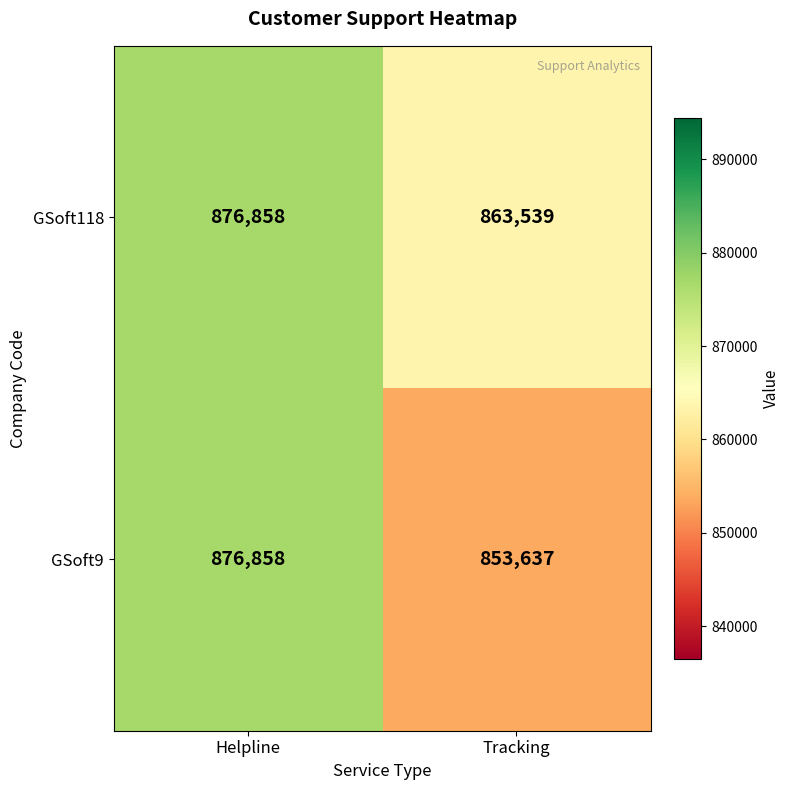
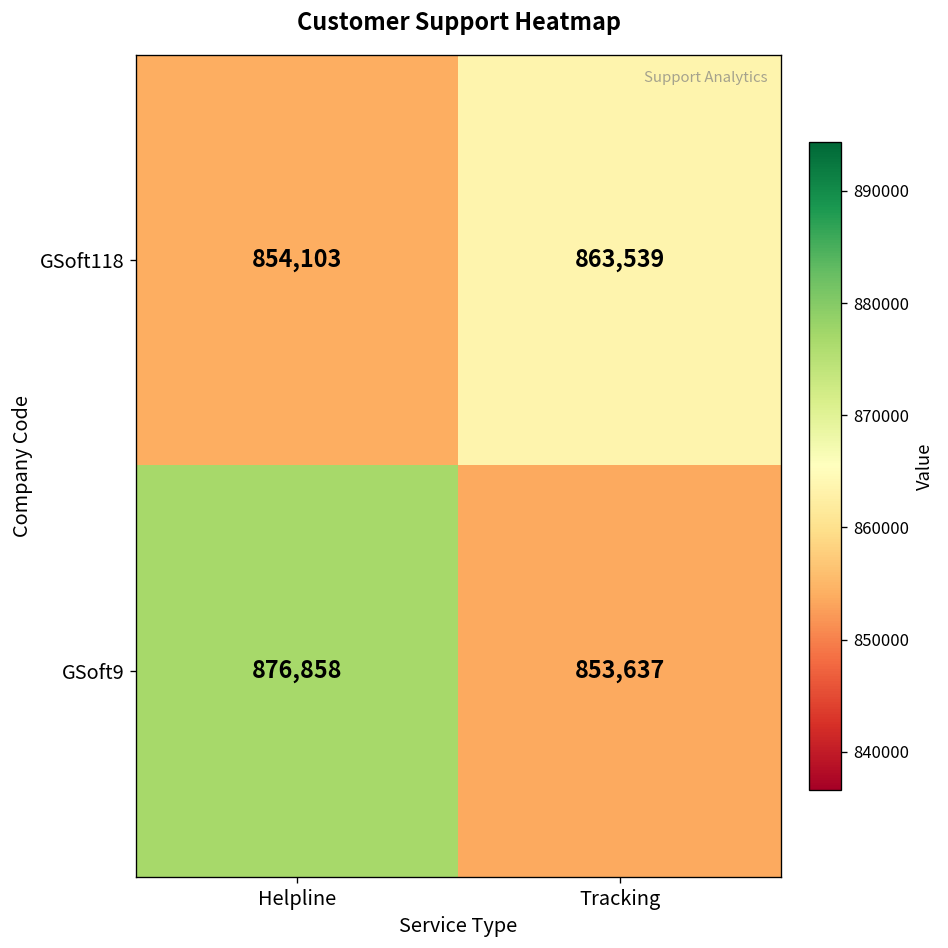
  {
    "GSoft118": {
-     "Helpline": "876,858"
+     "Helpline": "854,103"
    },
    "GSoft9": {
      "Helpline": "876,858",
      "Tracking": "853,637"
    }
  }
